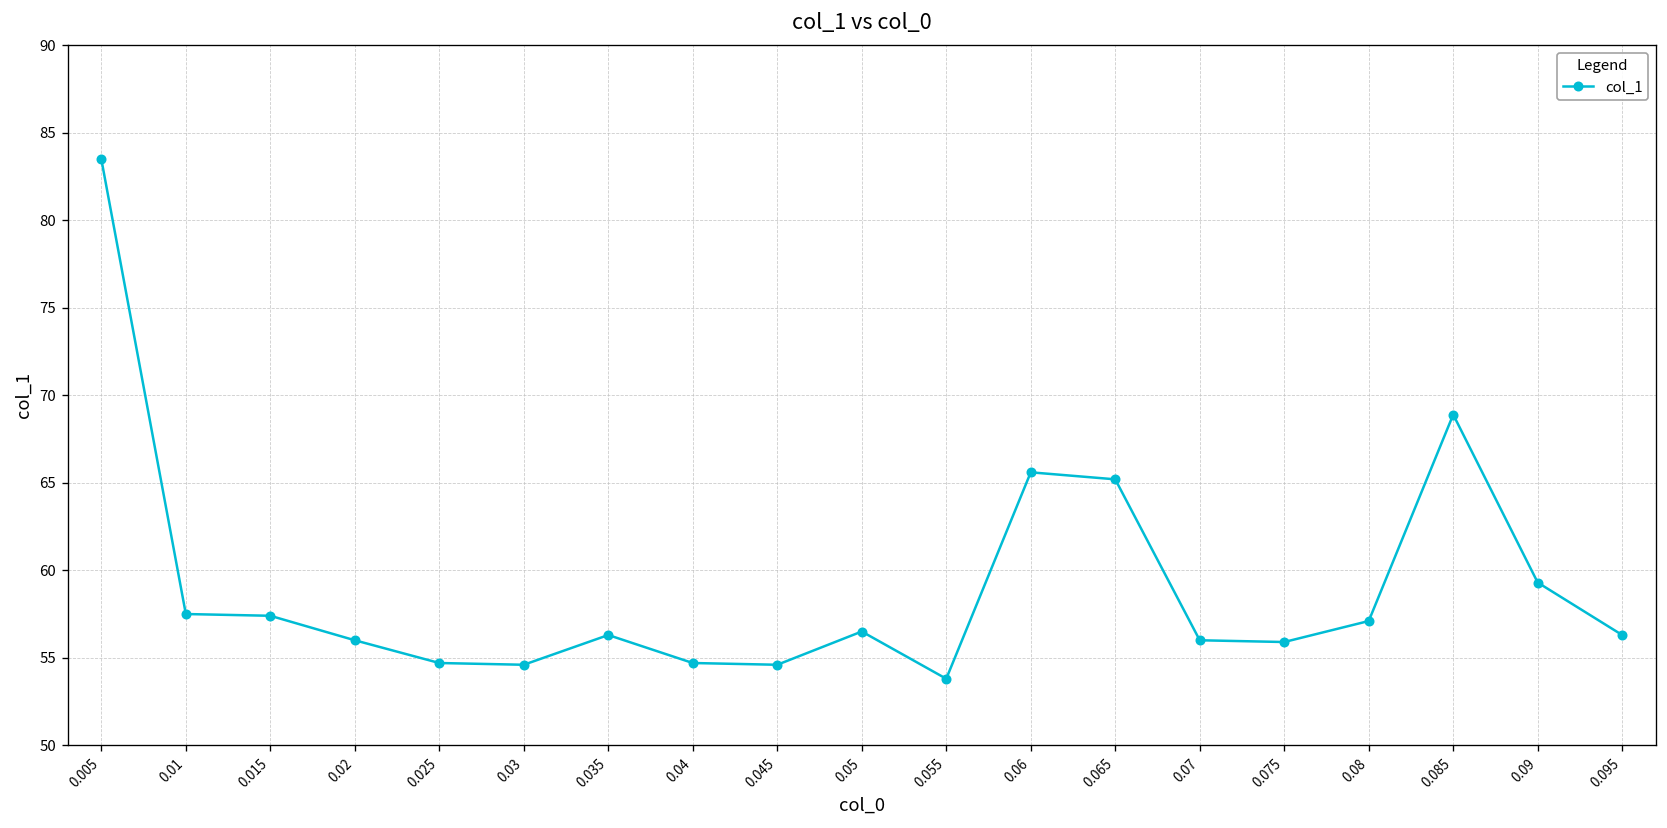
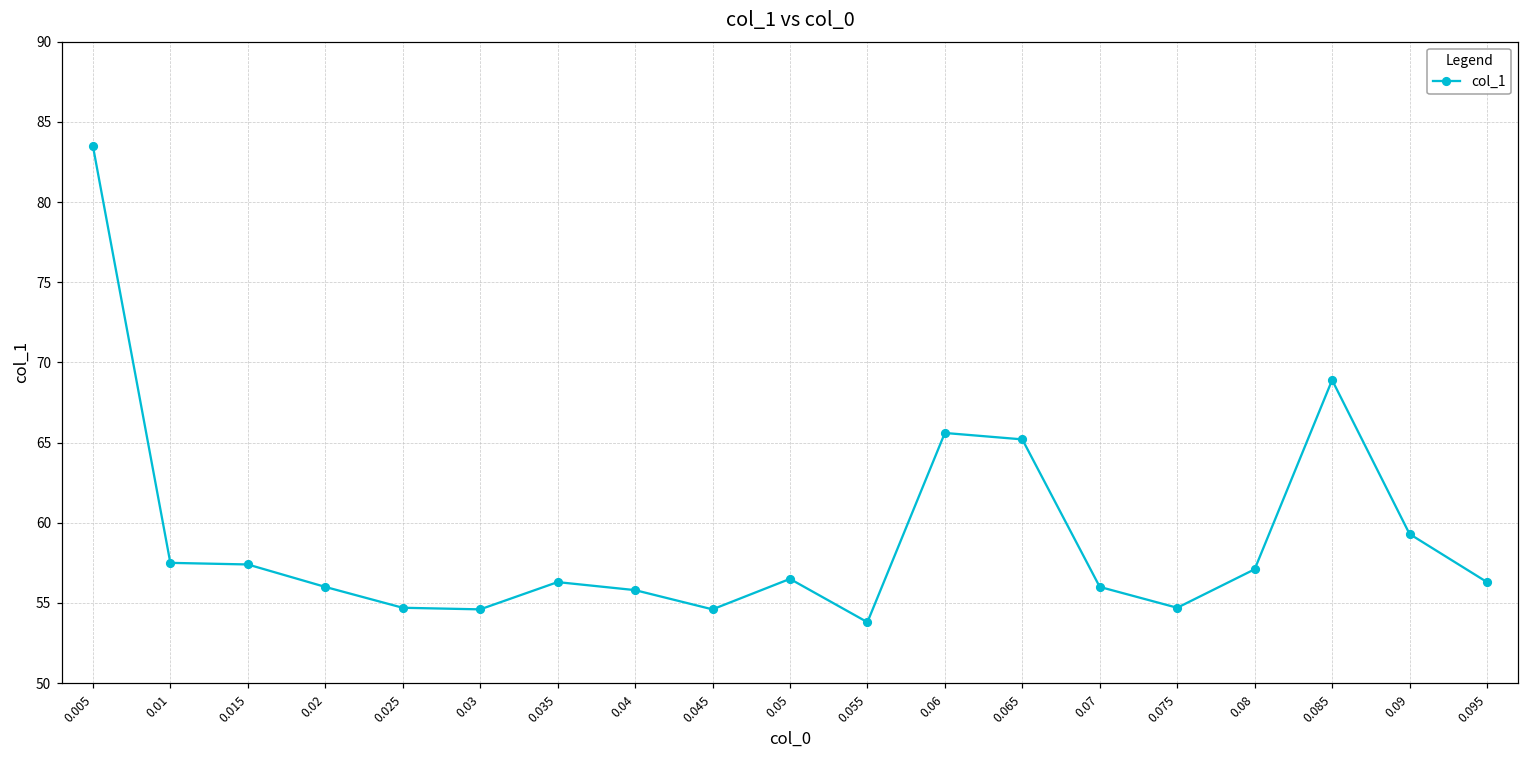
  {
    "0.005": 83.5,
    "0.01": 57.5,
    "0.015": 57.4,
    "0.02": 56.0,
    "0.025": 54.7,
    "0.03": 54.6,
    "0.035": 56.3,
-   "0.04": 54.7,
+   "0.04": 55.8,
    "0.045": 54.6,
    "0.05": 56.5,
    "0.055": 53.8,
    "0.06": 65.6,
    "0.065": 65.2,
    "0.07": 56.0,
-   "0.075": 55.9,
+   "0.075": 54.7,
    "0.08": 57.1,
    "0.085": 68.9,
    "0.09": 59.3,
    "0.095": 56.3
  }
